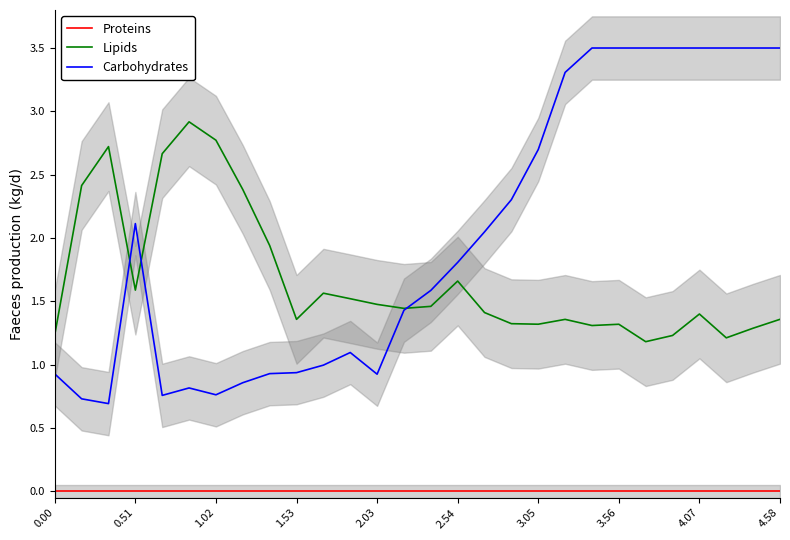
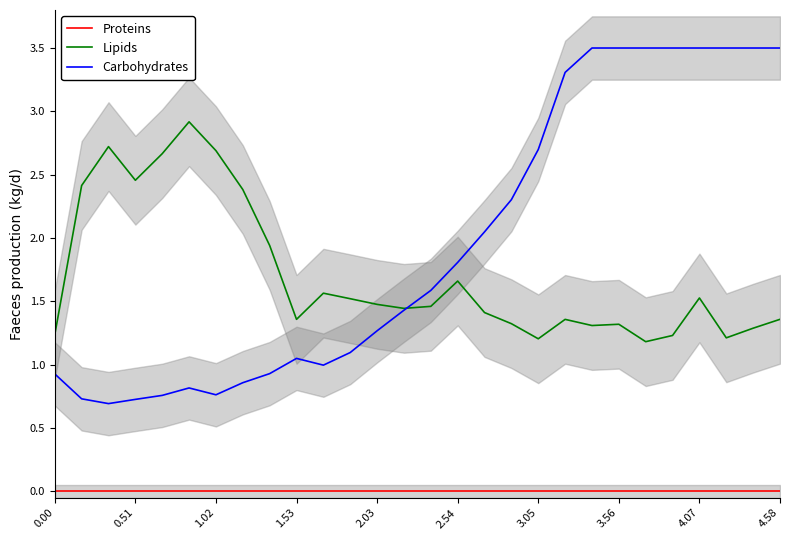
  {
    "Proteins": {
      "0.00": 0.00,
      "0.51": 0.00,
      "1.02": 0.00,
      "1.53": 0.00,
      "2.03": 0.00,
      "2.54": 0.00,
      "3.05": 0.00,
      "3.56": 0.00,
      "4.07": 0.00,
      "4.58": 0.00
    },
    "Lipids": {
      "0.00": 1.24,
-     "0.51": 1.59,
-     "1.02": 2.77,
+     "0.51": 2.46,
+     "1.02": 2.69,
      "1.53": 1.36,
      "2.03": 1.48,
      "2.54": 1.66,
-     "3.05": 1.32,
+     "3.05": 1.21,
      "3.56": 1.32,
-     "4.07": 1.40,
+     "4.07": 1.53,
      "4.58": 1.36
    },
    "Carbohydrates": {
      "0.00": 0.93,
-     "0.51": 2.11,
+     "0.51": 0.73,
      "1.02": 0.76,
-     "1.53": 0.94,
-     "2.03": 0.93,
+     "1.53": 1.05,
+     "2.03": 1.27,
      "2.54": 1.81,
      "3.05": 2.70,
      "3.56": 3.50,
      "4.07": 3.50,
      "4.58": 3.50
    }
  }
